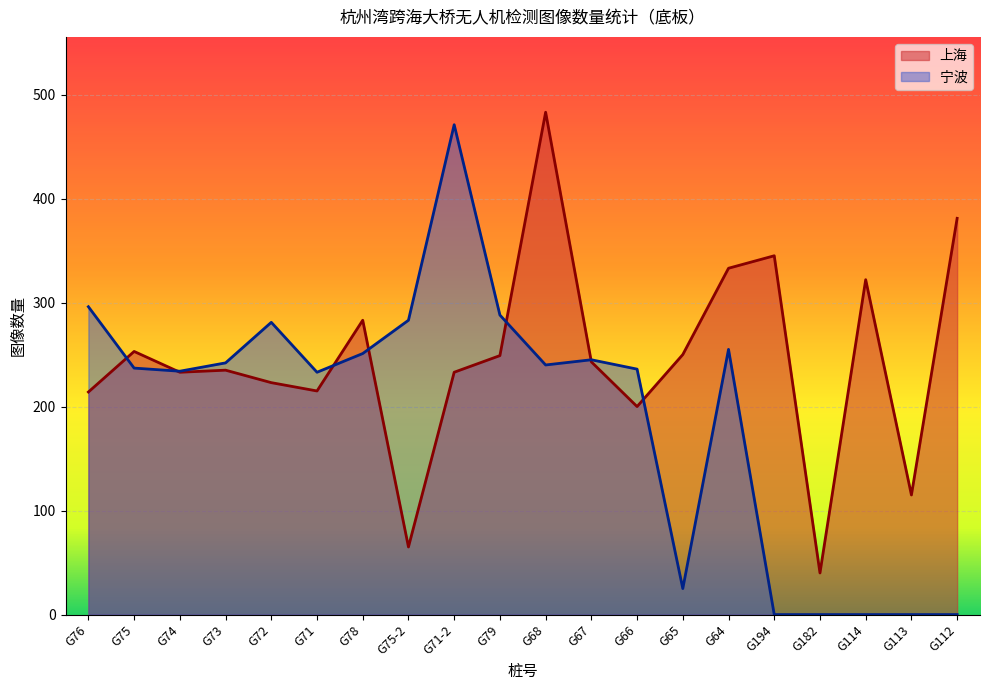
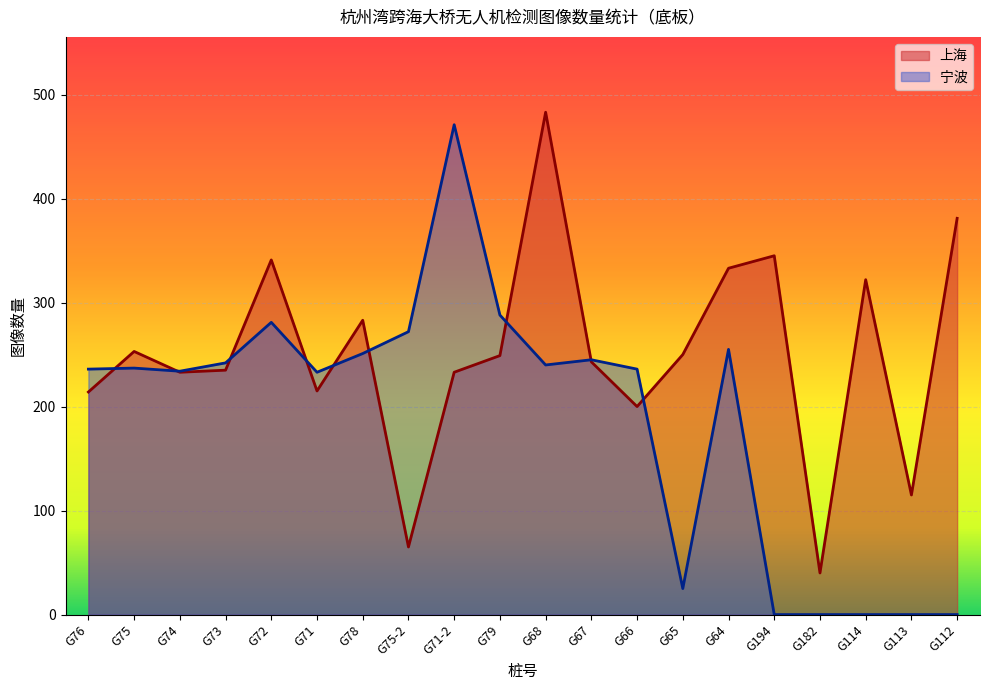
  {
    "上海": {
      "G76": 214,
      "G75": 253,
      "G73": 235,
-     "G72": 223,
+     "G72": 341,
      "G71": 215,
      "G78": 283,
      "G75-2": 65,
      "G71-2": 233,
      "G79": 249,
      "G68": 483,
      "G66": 200,
      "G65": 250,
      "G64": 333,
      "G194": 345,
      "G182": 40,
      "G114": 322,
      "G113": 115,
      "G112": 381
    },
    "宁波": {
-     "G76": 296,
+     "G76": 236,
      "G75": 237,
      "G73": 242,
      "G72": 281,
      "G71": 233,
      "G78": 251,
-     "G75-2": 283,
+     "G75-2": 272,
      "G71-2": 471,
      "G79": 288,
      "G68": 240,
      "G66": 236,
      "G65": 25,
      "G64": 255,
      "G194": 0,
      "G182": 0,
      "G114": 0,
      "G113": 0,
      "G112": 0
    }
  }
